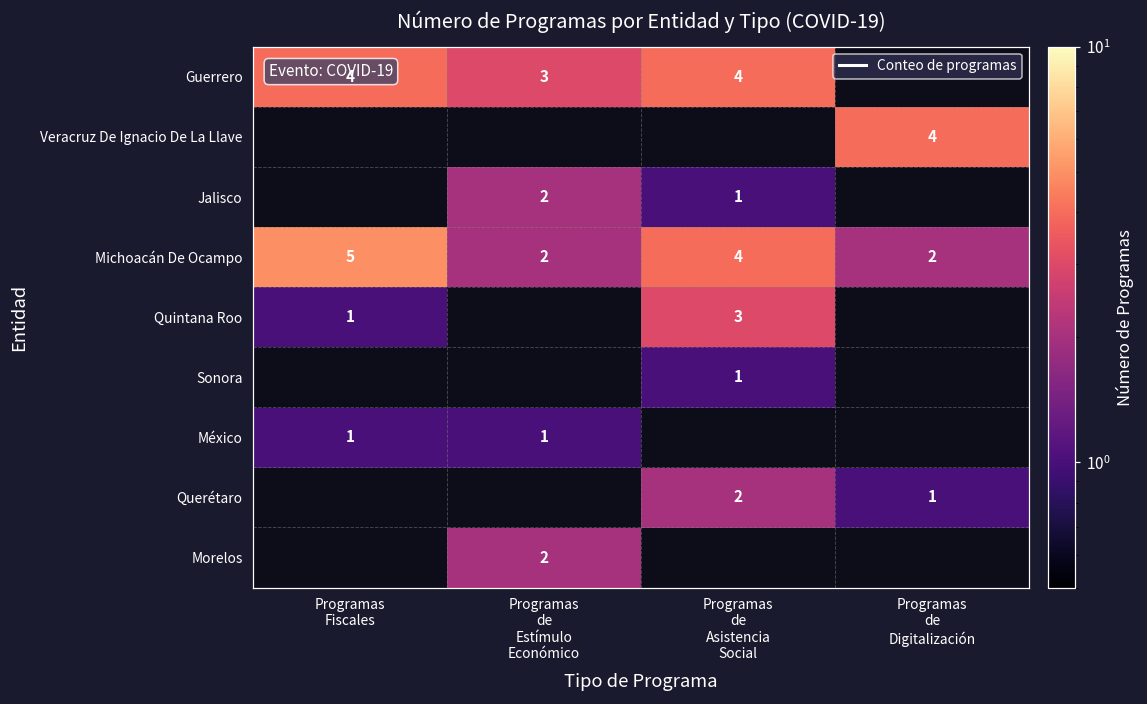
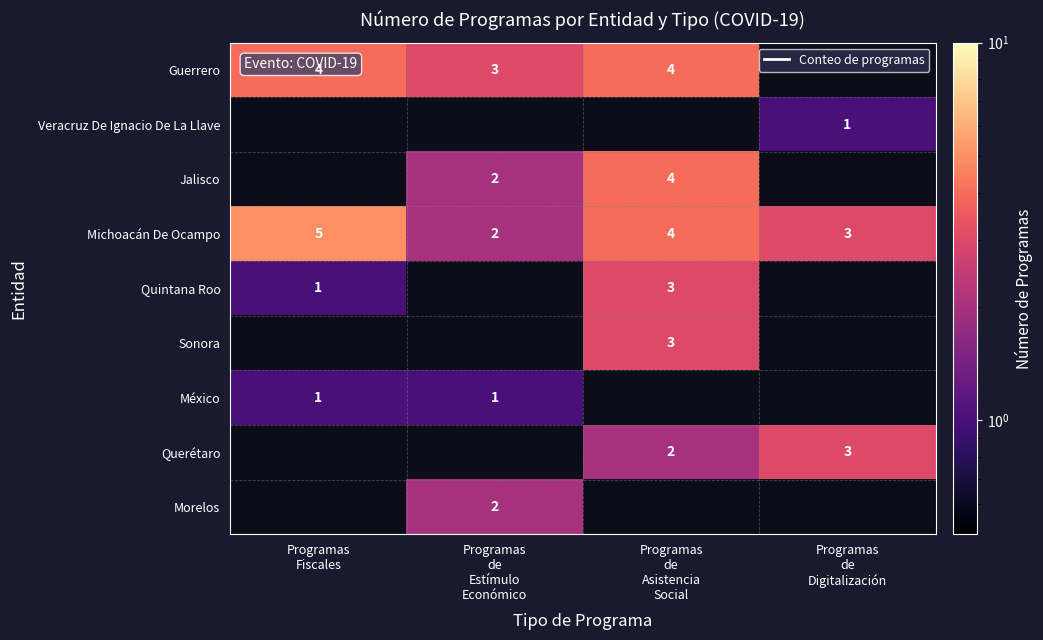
  {
    "Guerrero": {
      "Programas de Estímulo Económico": 3,
      "Programas de Asistencia Social": 4
    },
    "Veracruz De Ignacio De La Llave": {
-     "Programas de Digitalización": 4
+     "Programas de Digitalización": 1
    },
    "Jalisco": {
      "Programas de Estímulo Económico": 2,
-     "Programas de Asistencia Social": 1
+     "Programas de Asistencia Social": 4
    },
    "Michoacán De Ocampo": {
      "Programas Fiscales": 5,
      "Programas de Estímulo Económico": 2,
      "Programas de Asistencia Social": 4,
-     "Programas de Digitalización": 2
+     "Programas de Digitalización": 3
    },
    "Quintana Roo": {
      "Programas Fiscales": 1,
      "Programas de Asistencia Social": 3
    },
    "Sonora": {
-     "Programas de Asistencia Social": 1
+     "Programas de Asistencia Social": 3
    },
    "México": {
      "Programas Fiscales": 1,
      "Programas de Estímulo Económico": 1
    },
    "Querétaro": {
      "Programas de Asistencia Social": 2,
-     "Programas de Digitalización": 1
+     "Programas de Digitalización": 3
    },
    "Morelos": {
      "Programas de Estímulo Económico": 2
    }
  }
